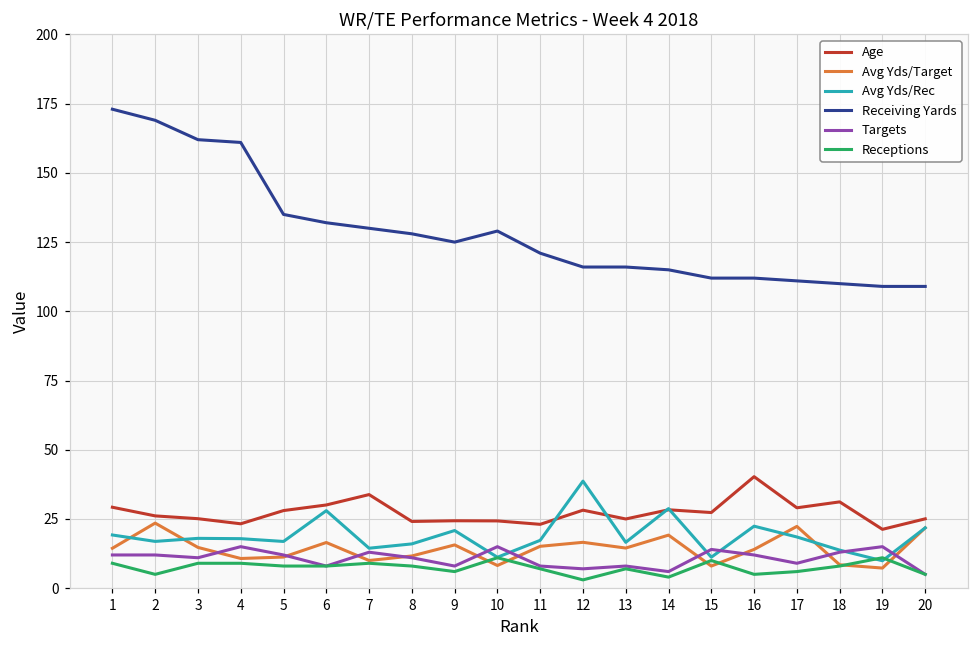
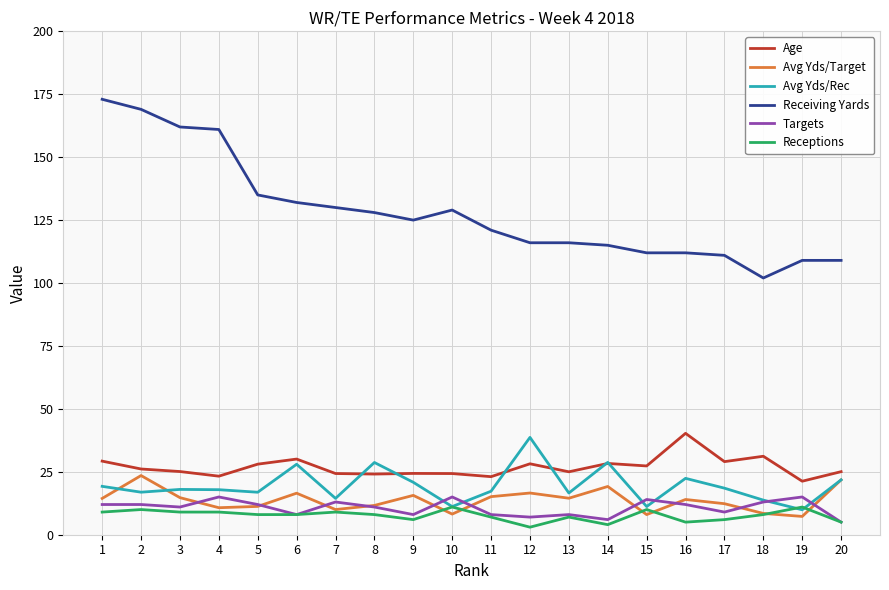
  {
    "Age": {
      "1": 29,
      "2": 26,
      "3": 25,
      "4": 23,
      "5": 28,
      "6": 30,
-     "7": 34,
+     "7": 24,
      "8": 24,
      "9": 24,
      "10": 24,
      "11": 23,
      "12": 28,
      "13": 25,
      "15": 27,
      "16": 40,
      "17": 29,
      "18": 31,
      "19": 21,
      "20": 25
    },
    "Avg Yds/Target": {
      "1": 14,
      "2": 24,
      "3": 15,
      "4": 11,
      "6": 17,
      "9": 16,
      "10": 8,
      "11": 15,
      "12": 17,
      "13": 15,
      "14": 19,
      "15": 8,
      "16": 14,
-     "17": 22,
+     "17": 12,
      "19": 7
    },
    "Avg Yds/Rec": {
      "1": 19,
      "2": 17,
      "3": 18,
      "4": 18,
      "5": 17,
      "6": 28,
      "7": 14,
-     "8": 16,
+     "8": 29,
      "9": 21,
      "11": 17,
      "12": 39,
      "13": 17,
      "15": 11,
      "16": 22,
      "17": 19,
      "19": 10
    },
    "Receiving Yards": {
      "1": 173,
      "2": 169,
      "3": 162,
      "4": 161,
      "5": 135,
      "6": 132,
      "7": 130,
      "8": 128,
      "9": 125,
      "10": 129,
      "11": 121,
      "12": 116,
      "13": 116,
      "14": 115,
      "15": 112,
      "16": 112,
      "17": 111,
-     "18": 110,
+     "18": 102,
      "19": 109,
      "20": 109
    },
    "Targets": {
      "1": 12,
      "2": 12,
      "3": 11,
      "4": 15,
      "7": 13,
      "9": 8,
      "10": 15,
      "12": 7,
      "14": 6,
      "15": 14,
      "16": 12,
      "17": 9,
      "19": 15
    },
    "Receptions": {
      "1": 9,
-     "2": 5,
+     "2": 10,
      "3": 9,
      "4": 9,
      "5": 8,
      "8": 8,
      "9": 6,
      "12": 3,
      "14": 4,
      "15": 10,
      "16": 5,
      "17": 6,
      "19": 11
    }
  }
